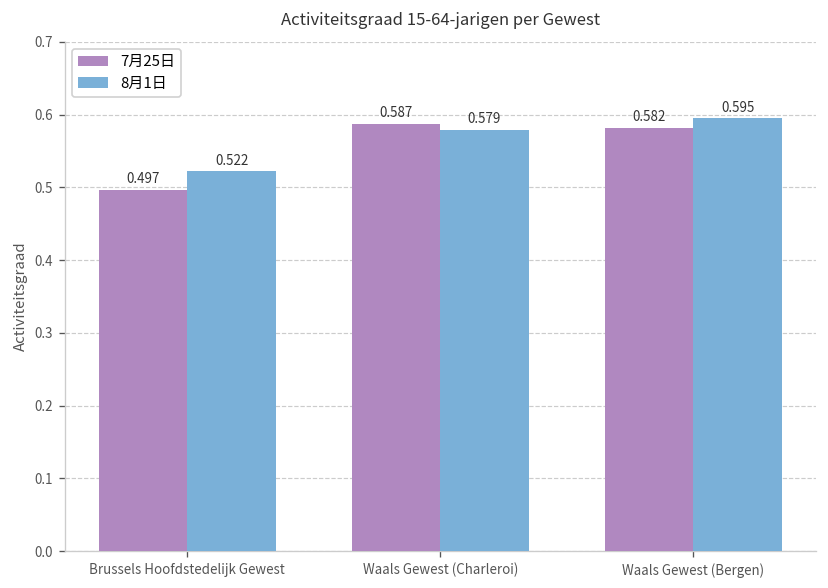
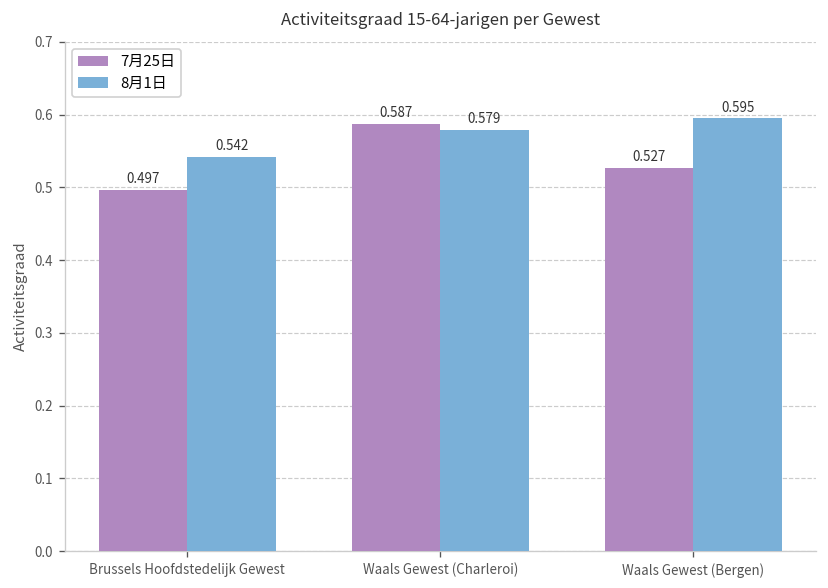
  {
    "7月25日": {
      "Brussels Hoofdstedelijk Gewest": 0.497,
      "Waals Gewest (Charleroi)": 0.587,
-     "Waals Gewest (Bergen)": 0.582
+     "Waals Gewest (Bergen)": 0.527
    },
    "8月1日": {
-     "Brussels Hoofdstedelijk Gewest": 0.522,
+     "Brussels Hoofdstedelijk Gewest": 0.542,
      "Waals Gewest (Charleroi)": 0.579,
      "Waals Gewest (Bergen)": 0.595
    }
  }
